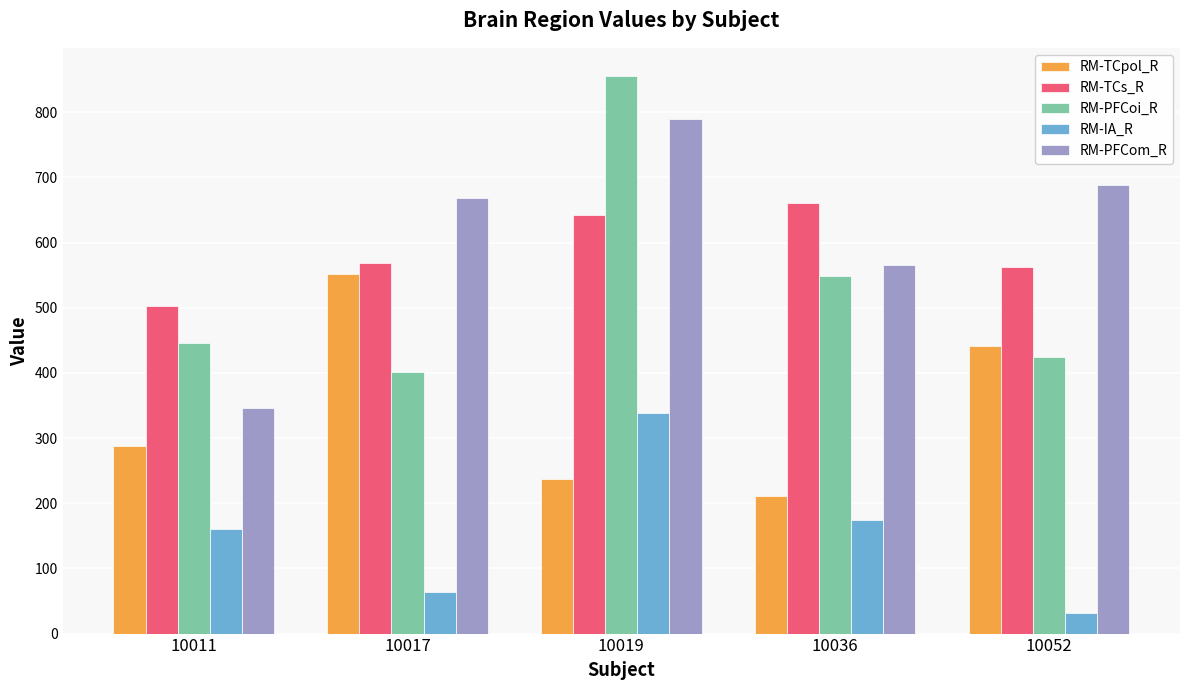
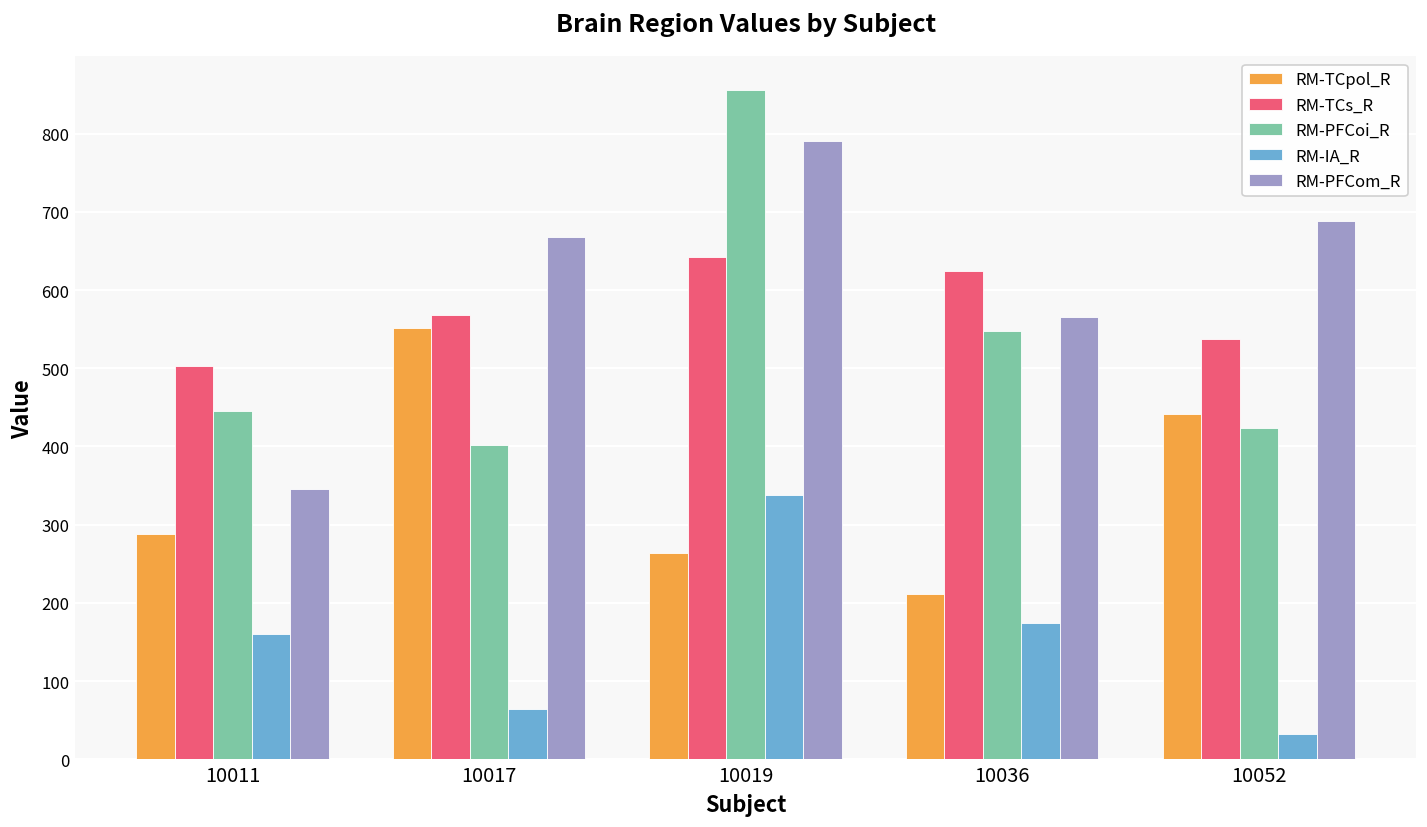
  {
    "RM-TCpol_R": {
      "10011": 290,
      "10017": 550,
-     "10019": 240,
+     "10019": 260,
      "10036": 210,
      "10052": 440
    },
    "RM-TCs_R": {
      "10011": 500,
      "10017": 570,
      "10019": 640,
-     "10036": 660,
-     "10052": 560
+     "10036": 620,
+     "10052": 540
    }
  }
